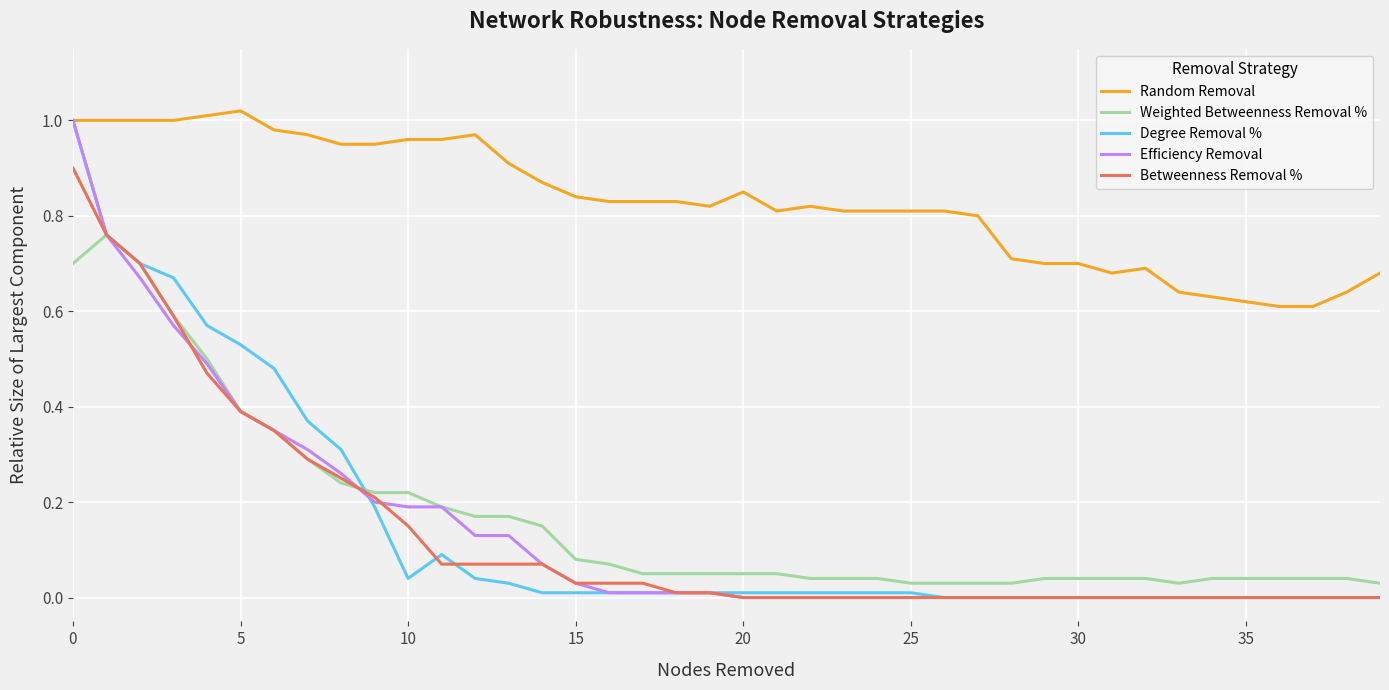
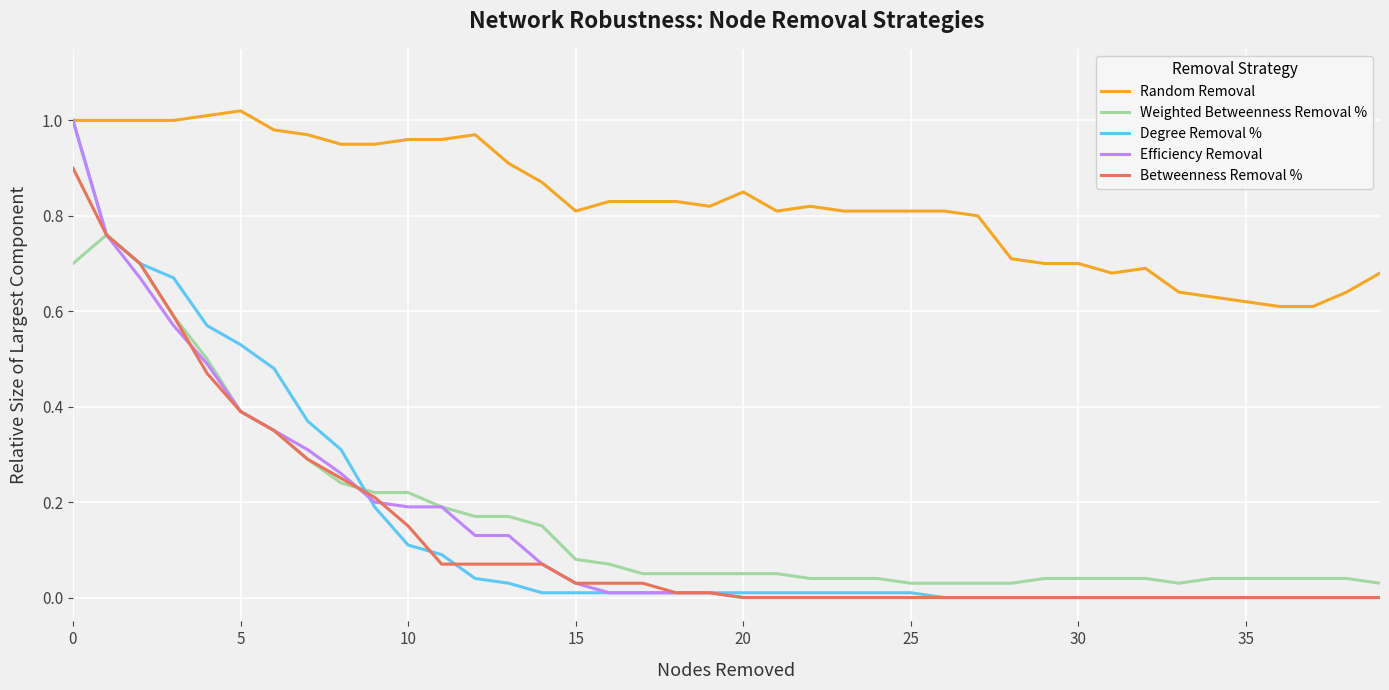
  {
    "Random Removal": {
      "5": 1.02,
      "10": 0.96,
-     "15": 0.84,
+     "15": 0.81,
      "20": 0.85,
      "25": 0.81,
      "30": 0.70,
      "35": 0.62
    },
    "Weighted Betweenness Removal %": {
      "0": 0.70,
      "10": 0.22,
      "15": 0.08,
      "20": 0.05,
      "25": 0.03,
      "30": 0.04,
      "35": 0.04
    },
    "Degree Removal %": {
      "5": 0.53,
-     "10": 0.04,
+     "10": 0.11,
      "15": 0.01,
      "20": 0.01,
      "25": 0.01
    },
    "Efficiency Removal": {
      "10": 0.19
    },
    "Betweenness Removal %": {
      "0": 0.90,
      "10": 0.15
    }
  }
